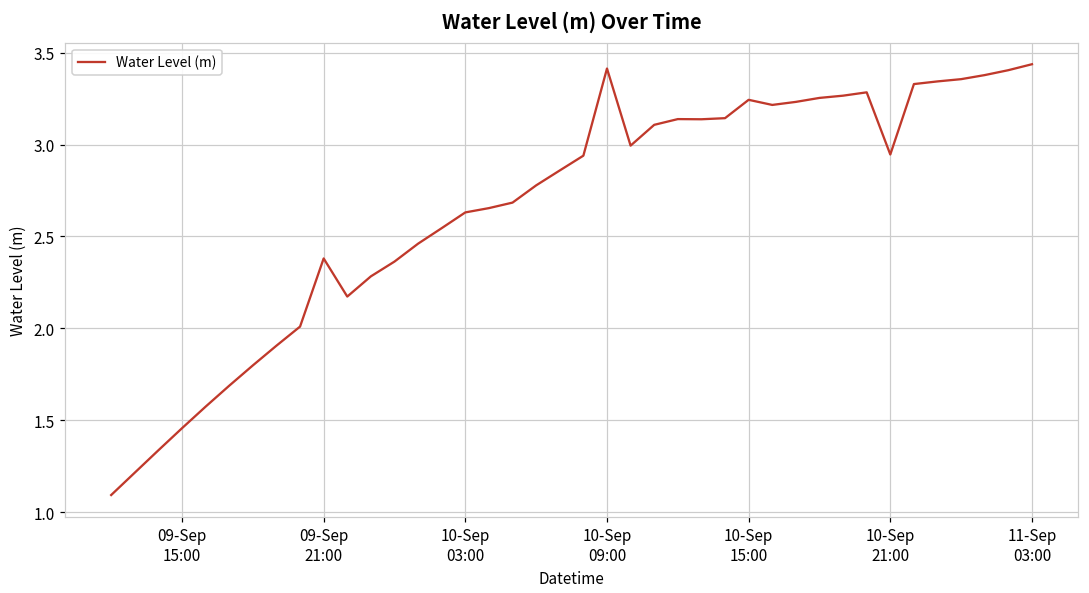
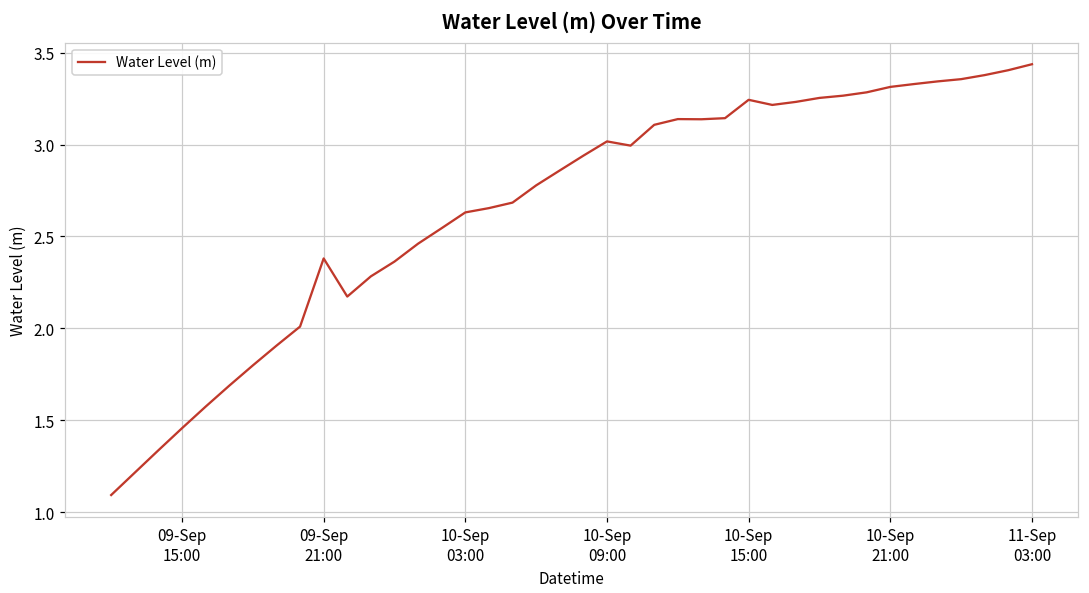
  {
    "09-Sep 15:00": 1.46,
    "09-Sep 21:00": 2.38,
    "10-Sep 03:00": 2.63,
-   "10-Sep 09:00": 3.41,
+   "10-Sep 09:00": 3.02,
    "10-Sep 15:00": 3.24,
-   "10-Sep 21:00": 2.95,
+   "10-Sep 21:00": 3.31,
    "11-Sep 03:00": 3.44
  }
